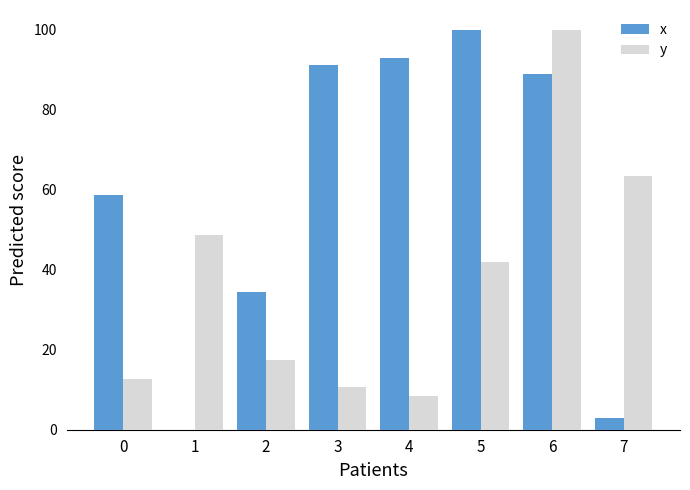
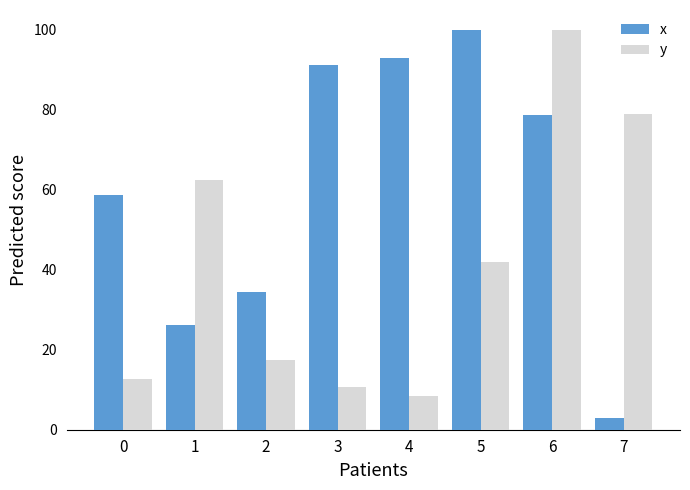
  {
    "x": {
      "0": 59,
-     "1": 0,
+     "1": 26,
      "2": 34,
      "3": 91,
      "4": 93,
      "5": 100,
-     "6": 89,
+     "6": 79,
      "7": 3
    },
    "y": {
      "0": 13,
-     "1": 49,
+     "1": 62,
      "2": 17,
      "3": 11,
      "4": 8,
      "5": 42,
      "6": 100,
-     "7": 64
+     "7": 79
    }
  }
